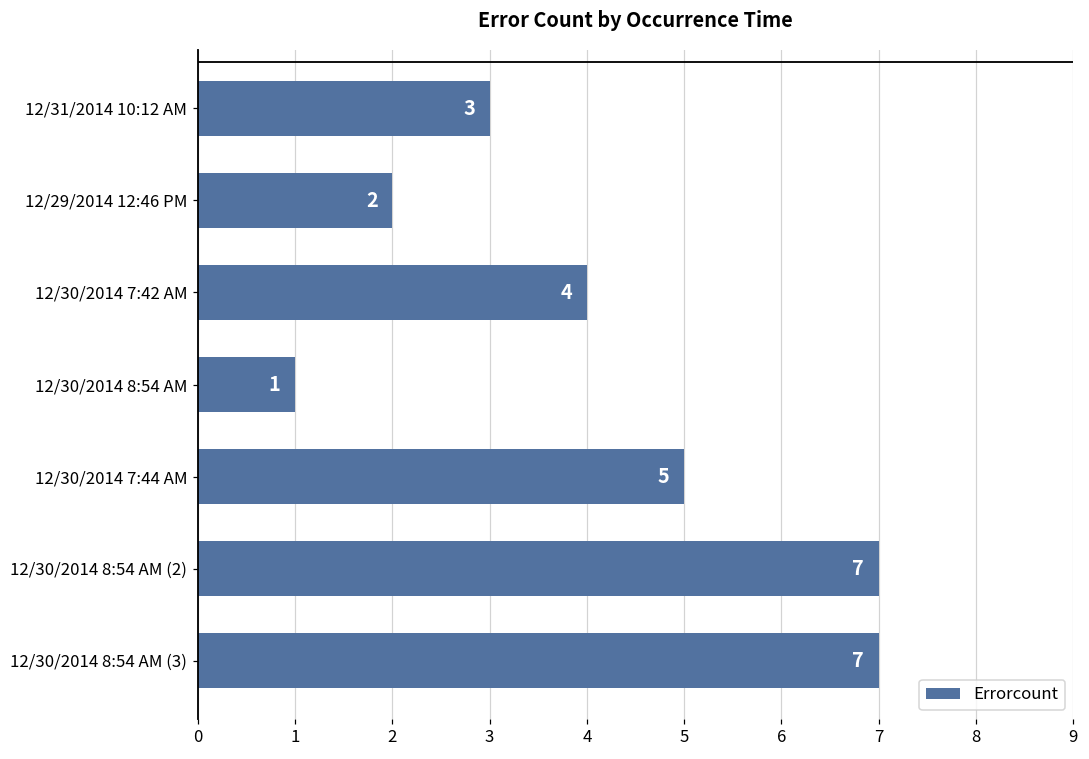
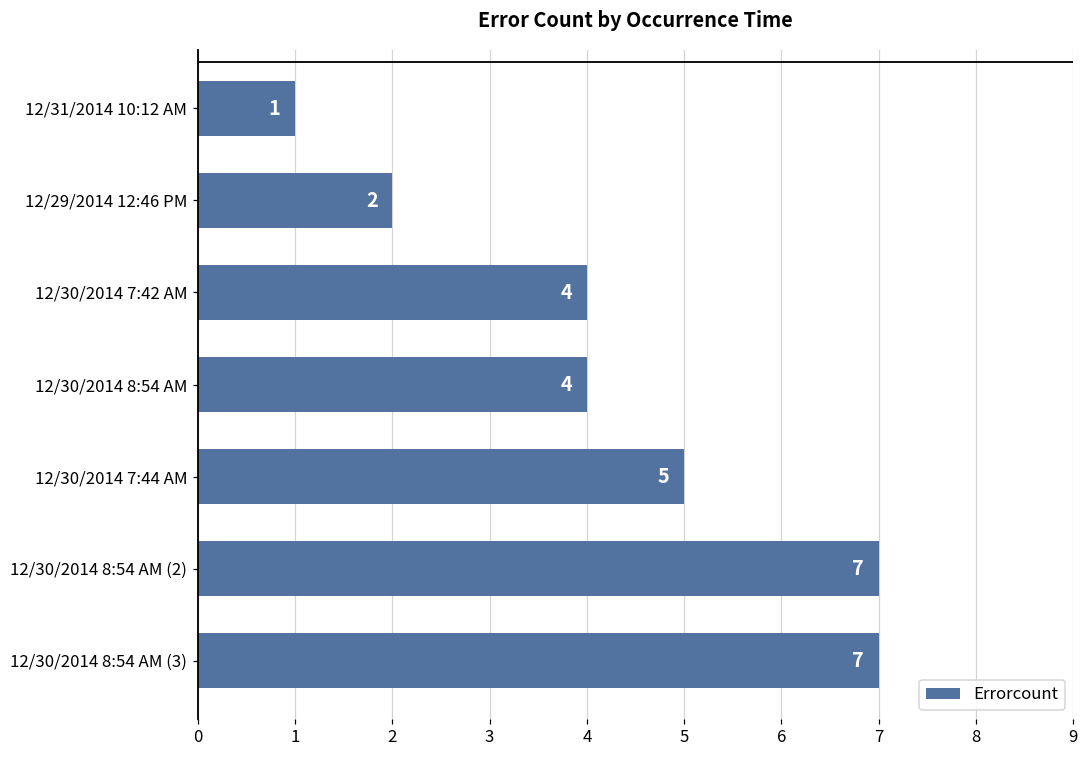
  {
-   "12/31/2014 10:12 AM": 3,
+   "12/31/2014 10:12 AM": 1,
    "12/29/2014 12:46 PM": 2,
    "12/30/2014 7:42 AM": 4,
-   "12/30/2014 8:54 AM": 1,
+   "12/30/2014 8:54 AM": 4,
    "12/30/2014 7:44 AM": 5,
    "12/30/2014 8:54 AM (2)": 7,
    "12/30/2014 8:54 AM (3)": 7
  }
